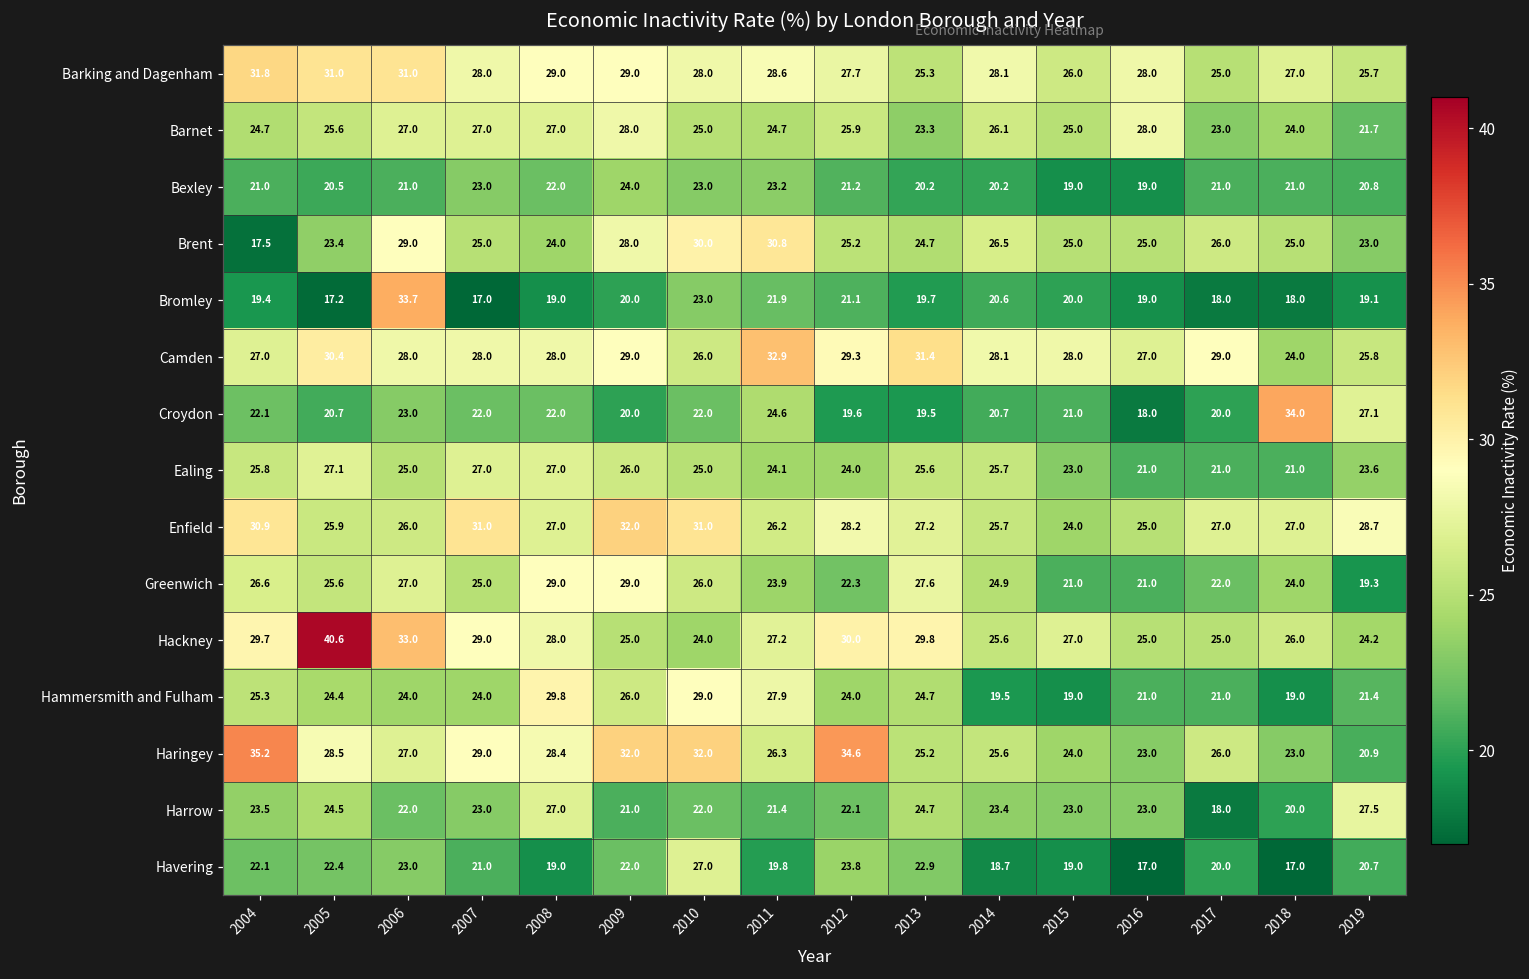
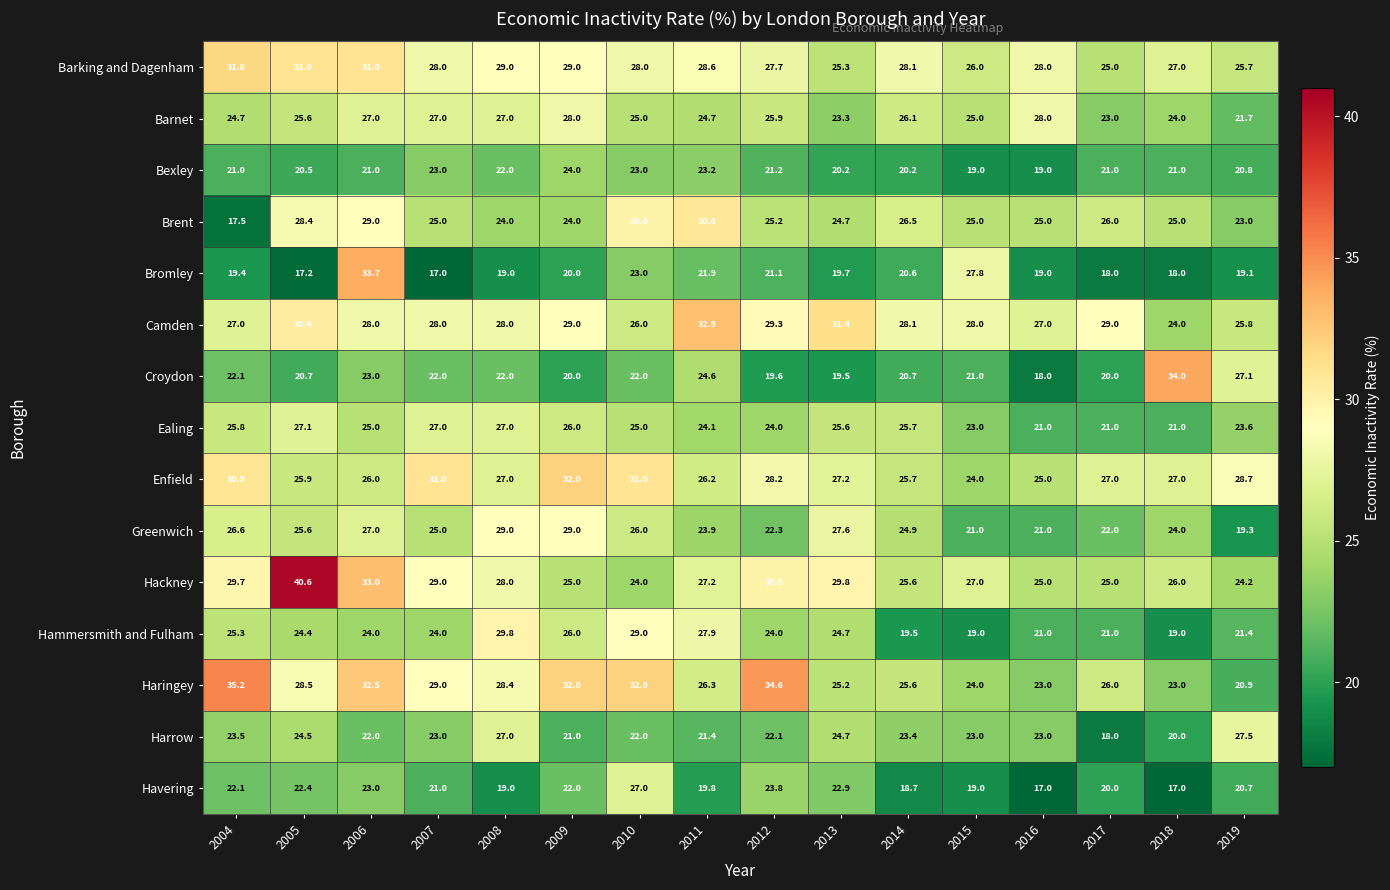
  {
    "Brent": {
      "2004": 17.5,
-     "2005": 23.4,
+     "2005": 28.4,
      "2006": 29.0,
      "2007": 25.0,
      "2008": 24.0,
-     "2009": 28.0,
+     "2009": 24.0,
      "2010": 30.0,
      "2011": 30.8,
      "2012": 25.2,
      "2013": 24.7,
      "2014": 26.5,
      "2015": 25.0,
      "2016": 25.0,
      "2017": 26.0,
      "2018": 25.0,
      "2019": 23.0
    },
    "Bromley": {
      "2004": 19.4,
      "2005": 17.2,
      "2006": 33.7,
      "2007": 17.0,
      "2008": 19.0,
      "2009": 20.0,
      "2010": 23.0,
      "2011": 21.9,
      "2012": 21.1,
      "2013": 19.7,
      "2014": 20.6,
-     "2015": 20.0,
+     "2015": 27.8,
      "2016": 19.0,
      "2017": 18.0,
      "2018": 18.0,
      "2019": 19.1
    },
    "Haringey": {
      "2004": 35.2,
      "2005": 28.5,
-     "2006": 27.0,
+     "2006": 32.5,
      "2007": 29.0,
      "2008": 28.4,
      "2009": 32.0,
      "2010": 32.0,
      "2011": 26.3,
      "2012": 34.6,
      "2013": 25.2,
      "2014": 25.6,
      "2015": 24.0,
      "2016": 23.0,
      "2017": 26.0,
      "2018": 23.0,
      "2019": 20.9
    }
  }
